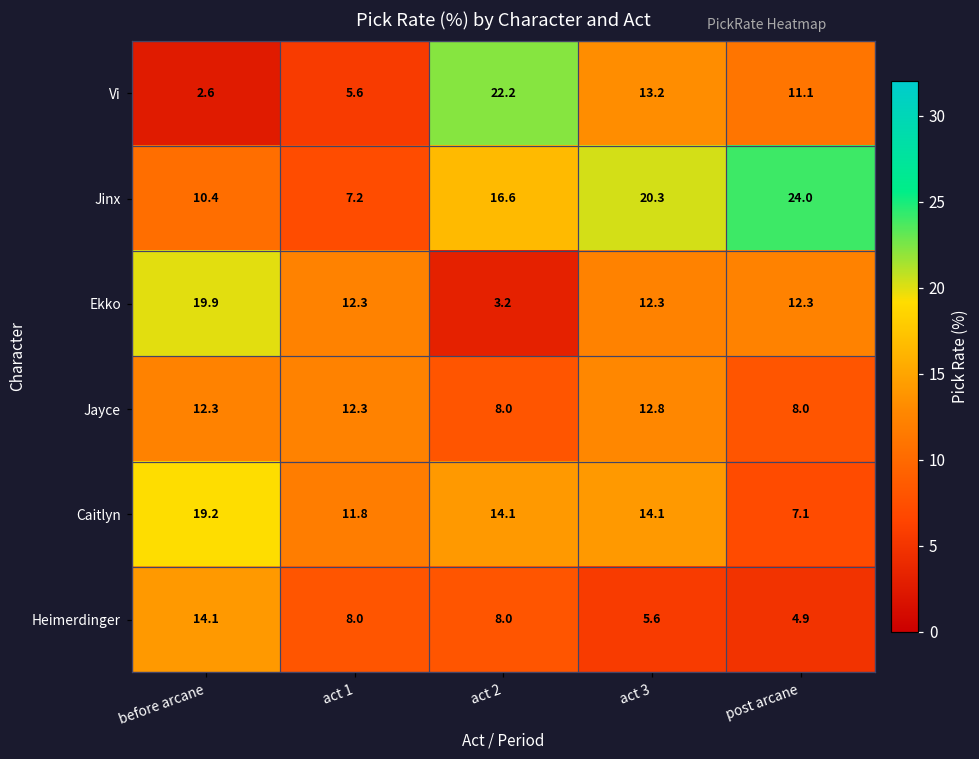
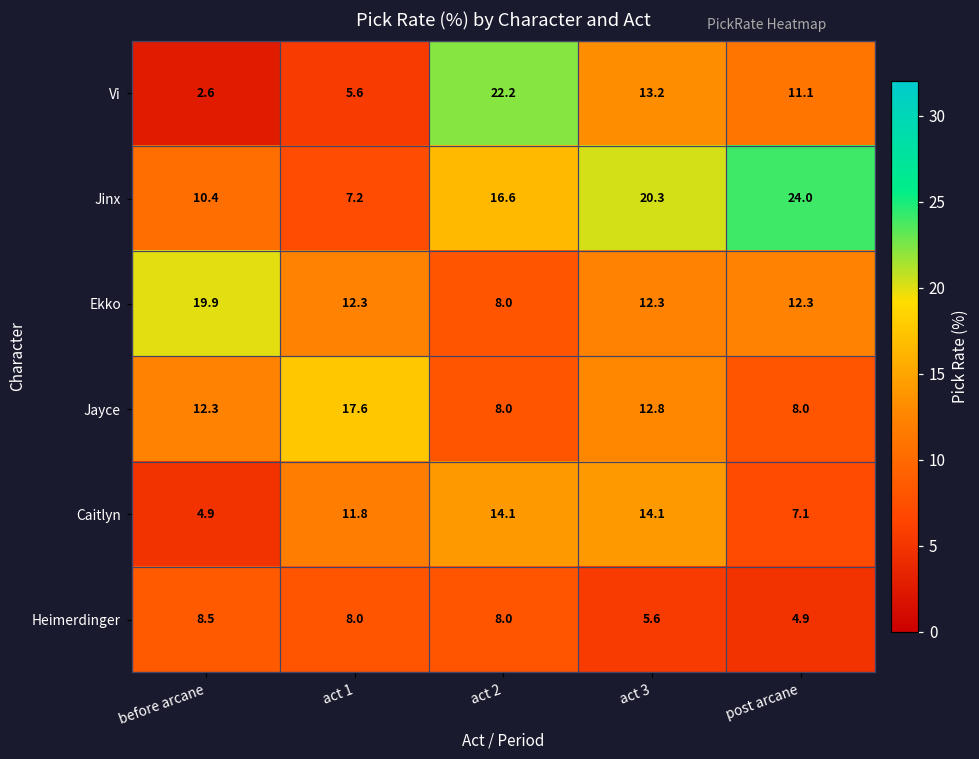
  {
    "Vi": {
      "before arcane": 2.6,
      "act 1": 5.6,
      "act 2": 22.2,
      "act 3": 13.2,
      "post arcane": 11.1
    },
    "Jinx": {
      "before arcane": 10.4,
      "act 1": 7.2,
      "act 2": 16.6,
      "act 3": 20.3,
      "post arcane": 24.0
    },
    "Ekko": {
      "before arcane": 19.9,
      "act 1": 12.3,
-     "act 2": 3.2,
+     "act 2": 8.0,
      "act 3": 12.3,
      "post arcane": 12.3
    },
    "Jayce": {
      "before arcane": 12.3,
-     "act 1": 12.3,
+     "act 1": 17.6,
      "act 2": 8.0,
      "act 3": 12.8,
      "post arcane": 8.0
    },
    "Caitlyn": {
-     "before arcane": 19.2,
+     "before arcane": 4.9,
      "act 1": 11.8,
      "act 2": 14.1,
      "act 3": 14.1,
      "post arcane": 7.1
    },
    "Heimerdinger": {
-     "before arcane": 14.1,
+     "before arcane": 8.5,
      "act 1": 8.0,
      "act 2": 8.0,
      "act 3": 5.6,
      "post arcane": 4.9
    }
  }
